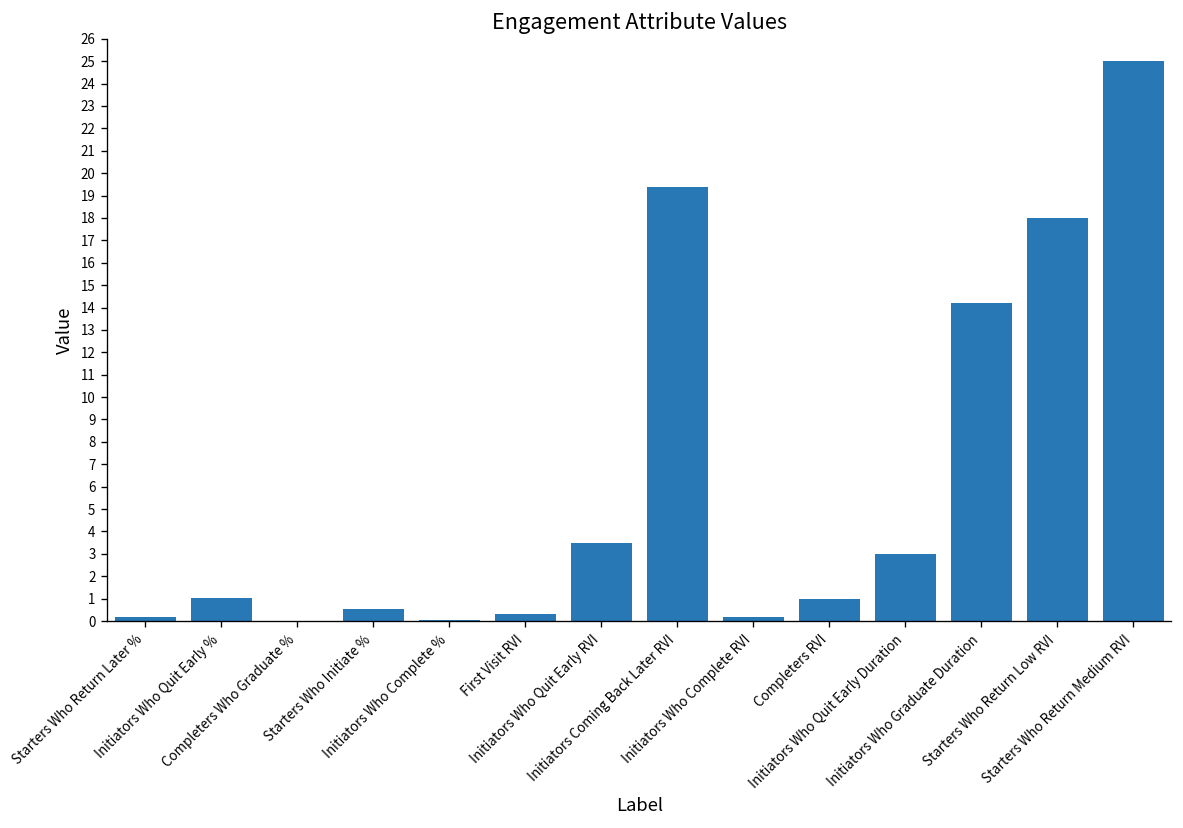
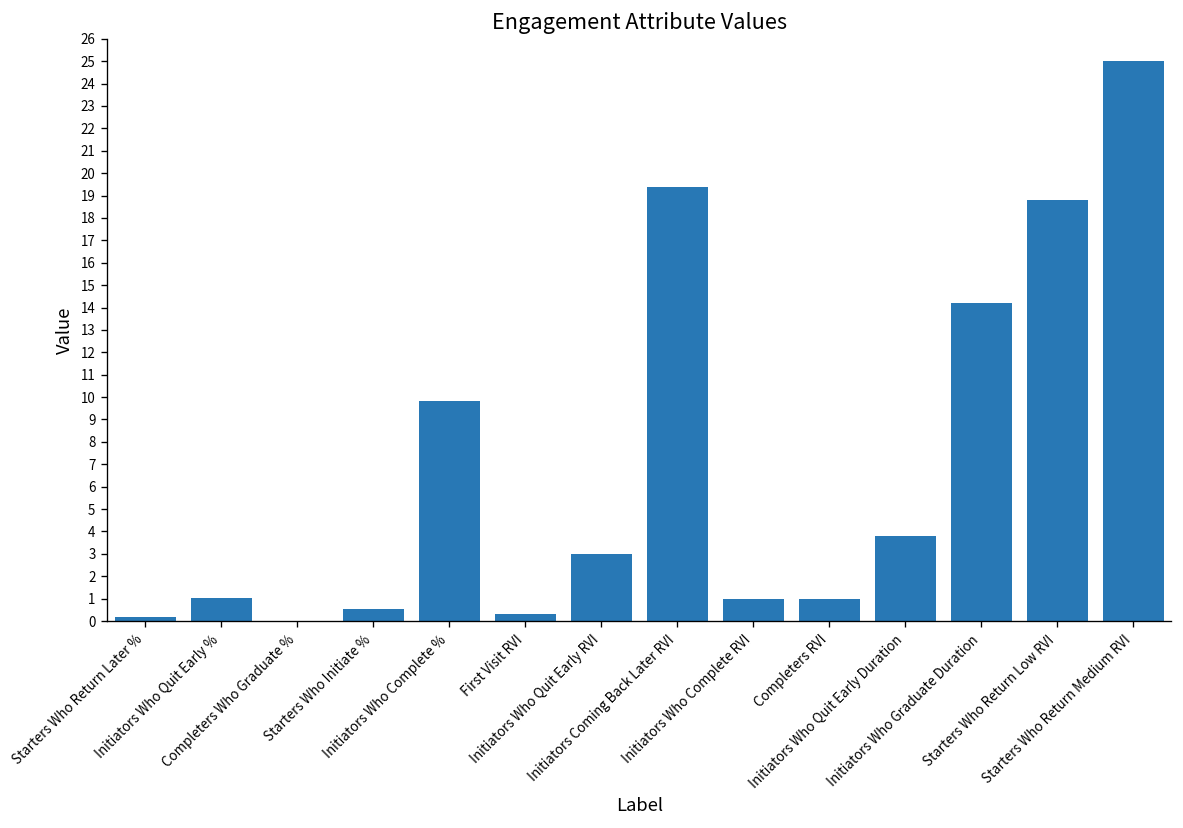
  {
    "Starters Who Return Later %": 0.2,
    "Initiators Who Quit Early %": 1.1,
    "Completers Who Graduate %": 0.0,
    "Starters Who Initiate %": 0.5,
-   "Initiators Who Complete %": 0.1,
+   "Initiators Who Complete %": 9.8,
    "First Visit RVI": 0.3,
-   "Initiators Who Quit Early RVI": 3.5,
+   "Initiators Who Quit Early RVI": 3.0,
    "Initiators Coming Back Later RVI": 19.4,
-   "Initiators Who Complete RVI": 0.2,
+   "Initiators Who Complete RVI": 1.0,
    "Completers RVI": 1.0,
-   "Initiators Who Quit Early Duration": 3.0,
+   "Initiators Who Quit Early Duration": 3.8,
    "Initiators Who Graduate Duration": 14.2,
-   "Starters Who Return Low RVI": 18.0,
+   "Starters Who Return Low RVI": 18.8,
    "Starters Who Return Medium RVI": 25.0
  }
